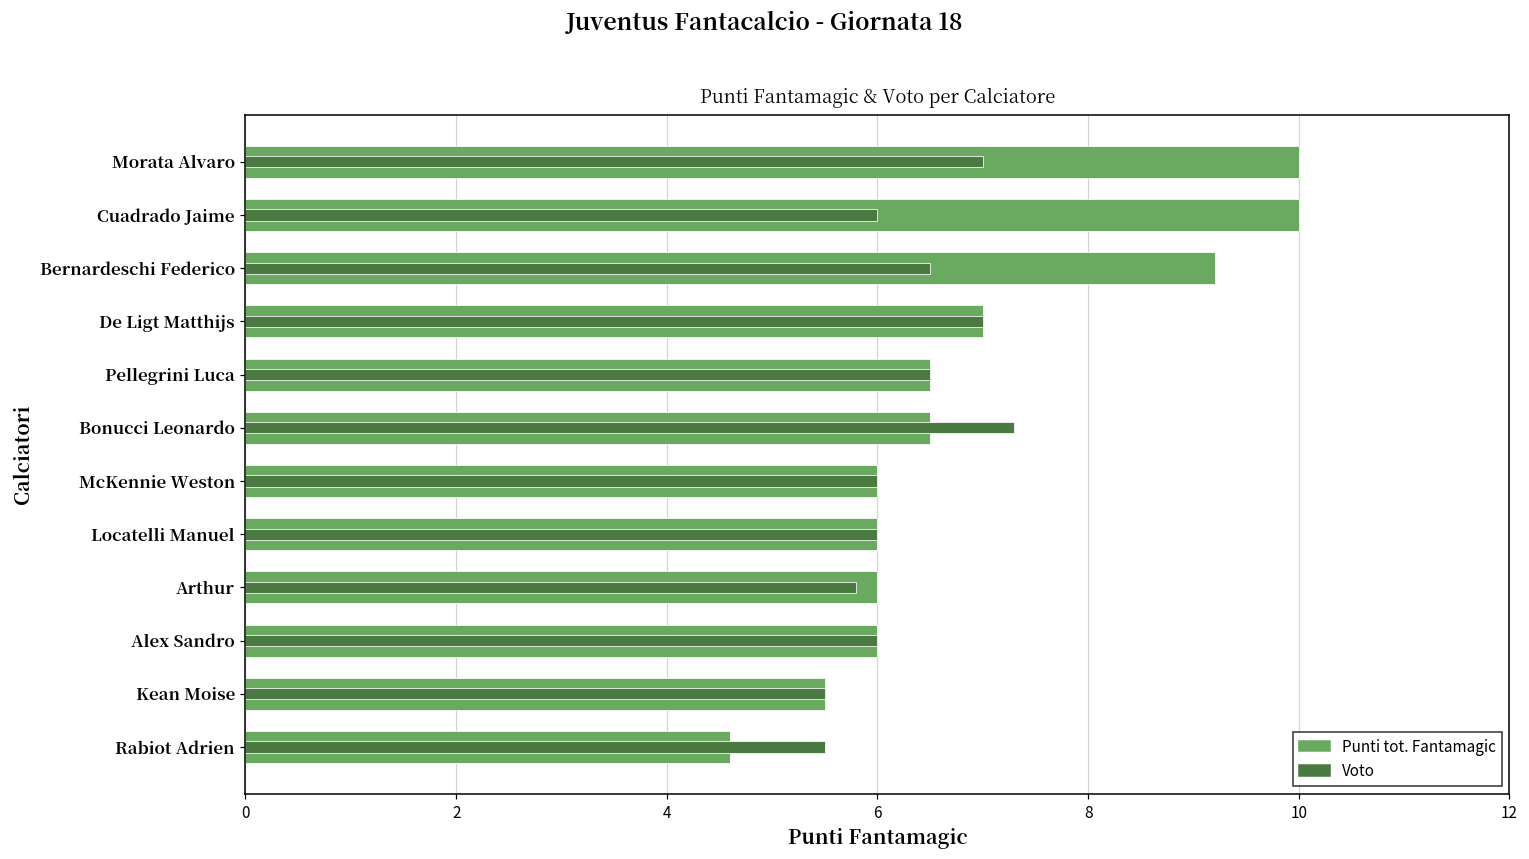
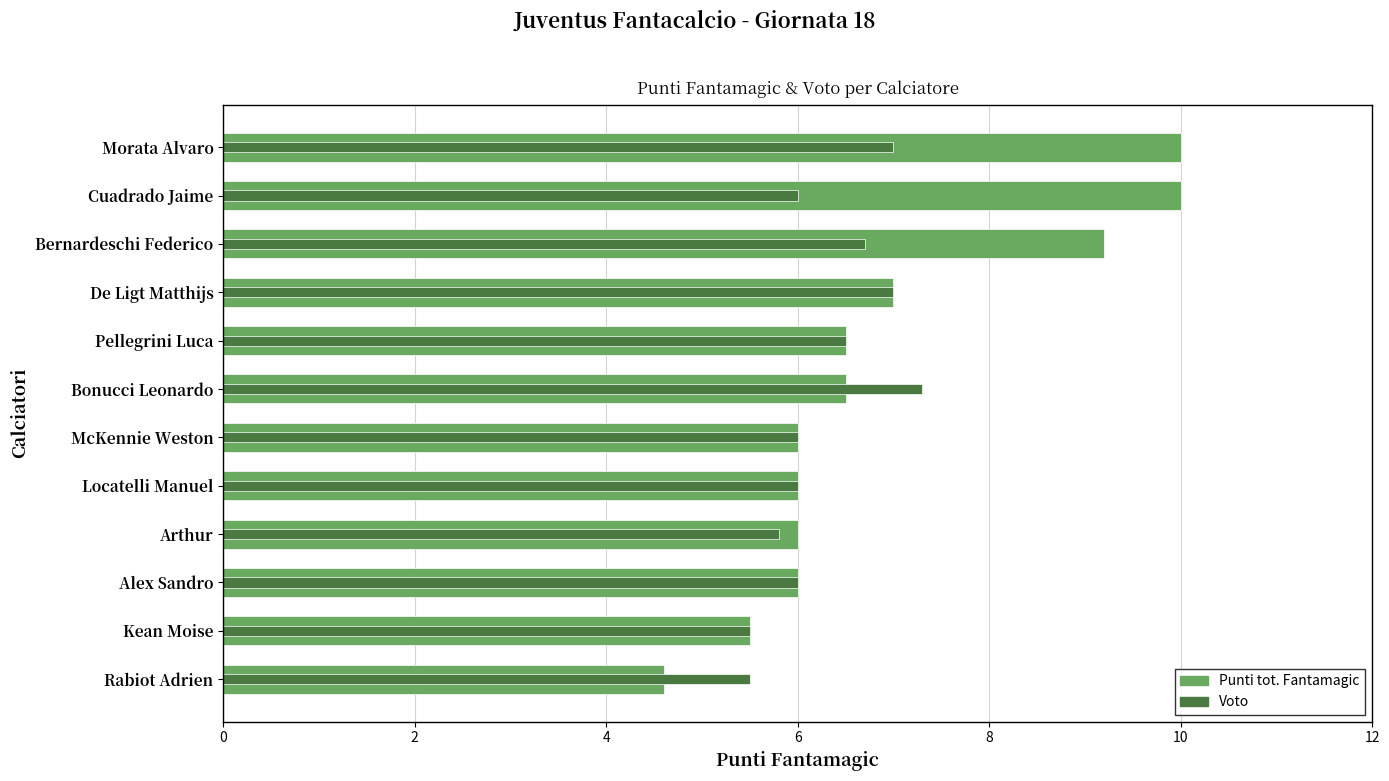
  {
    "Punti tot. Fantamagic": {
      "Morata Alvaro": 10.0,
      "Cuadrado Jaime": 10.0,
      "Bernardeschi Federico": 9.2,
      "De Ligt Matthijs": 7.0,
      "Pellegrini Luca": 6.5,
      "McKennie Weston": 6.0,
      "Locatelli Manuel": 6.0,
      "Arthur": 6.0,
      "Alex Sandro": 6.0,
      "Kean Moise": 5.5
    },
    "Voto": {
-     "Bernardeschi Federico": 6.5,
+     "Bernardeschi Federico": 6.7,
      "De Ligt Matthijs": 7.0,
      "Pellegrini Luca": 6.5,
      "Bonucci Leonardo": 7.3,
      "McKennie Weston": 6.0,
      "Locatelli Manuel": 6.0,
      "Alex Sandro": 6.0,
      "Kean Moise": 5.5,
      "Rabiot Adrien": 5.5
    }
  }
